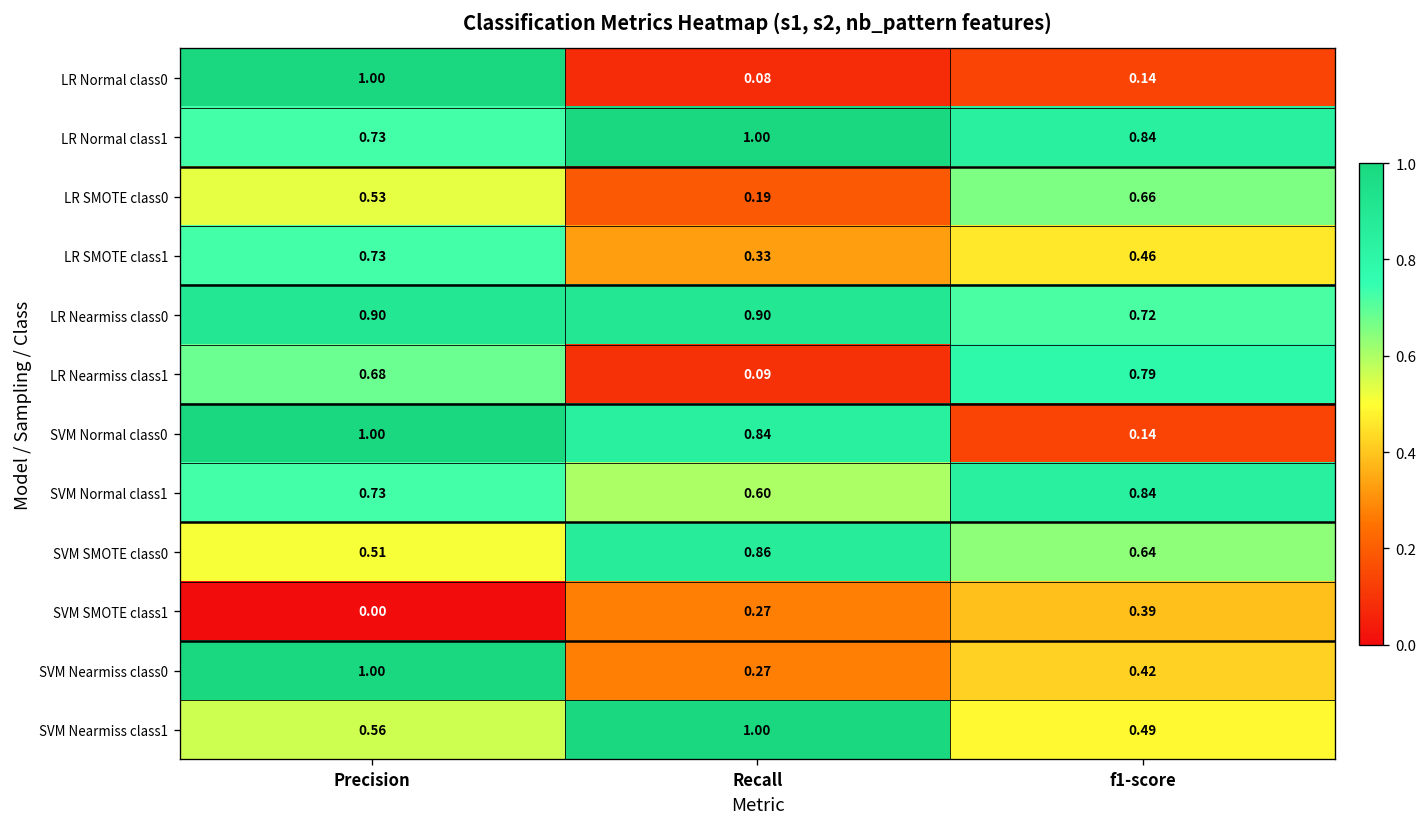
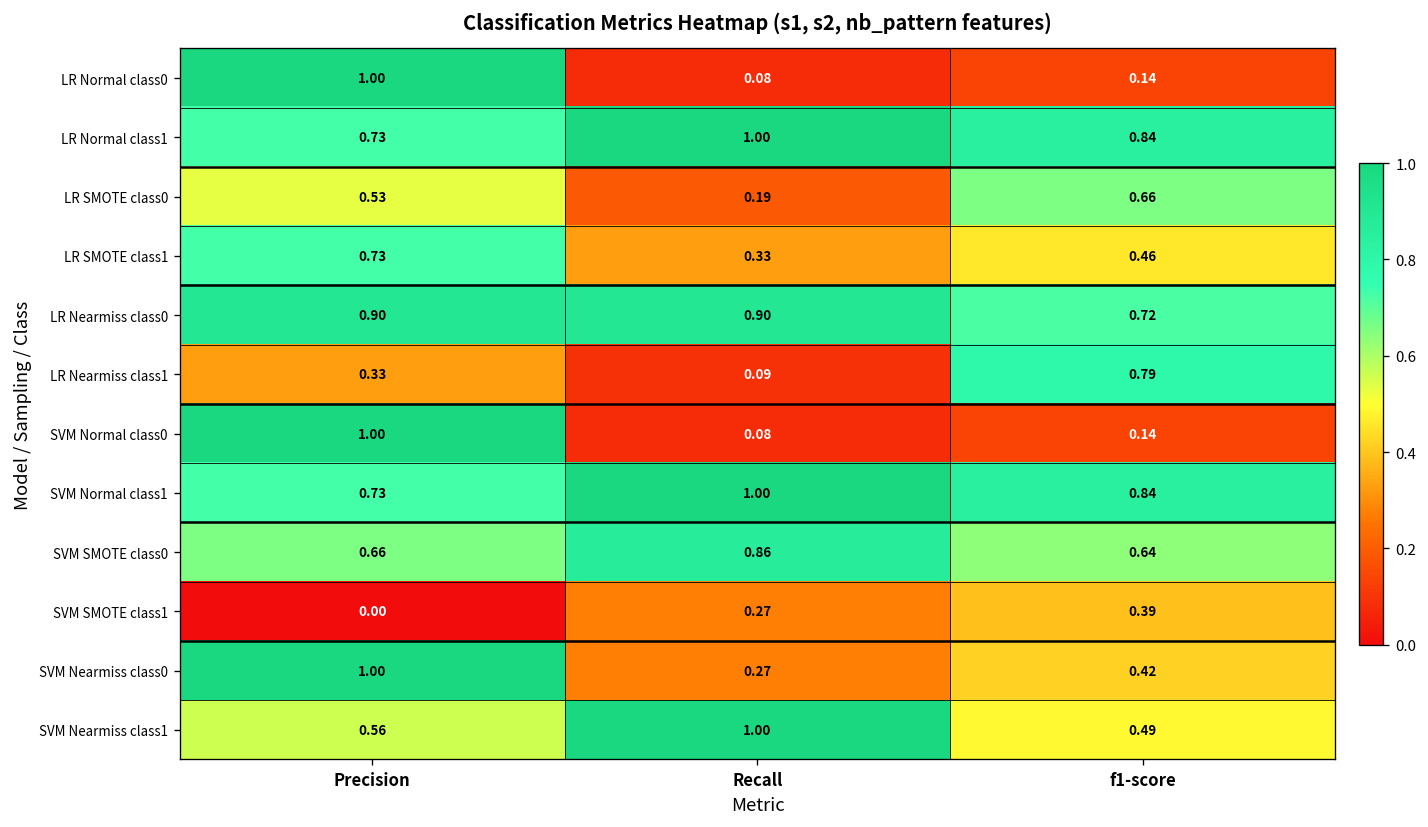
  {
    "LR Normal class0": {
      "Precision": 1.00,
      "Recall": 0.08,
      "f1-score": 0.14
    },
    "LR Normal class1": {
      "Precision": 0.73,
      "Recall": 1.00,
      "f1-score": 0.84
    },
    "LR SMOTE class0": {
      "Precision": 0.53,
      "Recall": 0.19,
      "f1-score": 0.66
    },
    "LR SMOTE class1": {
      "Precision": 0.73,
      "Recall": 0.33,
      "f1-score": 0.46
    },
    "LR Nearmiss class0": {
      "Precision": 0.90,
      "Recall": 0.90,
      "f1-score": 0.72
    },
    "LR Nearmiss class1": {
-     "Precision": 0.68,
+     "Precision": 0.33,
      "Recall": 0.09,
      "f1-score": 0.79
    },
    "SVM Normal class0": {
      "Precision": 1.00,
-     "Recall": 0.84,
+     "Recall": 0.08,
      "f1-score": 0.14
    },
    "SVM Normal class1": {
      "Precision": 0.73,
-     "Recall": 0.60,
+     "Recall": 1.00,
      "f1-score": 0.84
    },
    "SVM SMOTE class0": {
-     "Precision": 0.51,
+     "Precision": 0.66,
      "Recall": 0.86,
      "f1-score": 0.64
    },
    "SVM SMOTE class1": {
      "Precision": 0.00,
      "Recall": 0.27,
      "f1-score": 0.39
    },
    "SVM Nearmiss class0": {
      "Precision": 1.00,
      "Recall": 0.27,
      "f1-score": 0.42
    },
    "SVM Nearmiss class1": {
      "Precision": 0.56,
      "Recall": 1.00,
      "f1-score": 0.49
    }
  }
